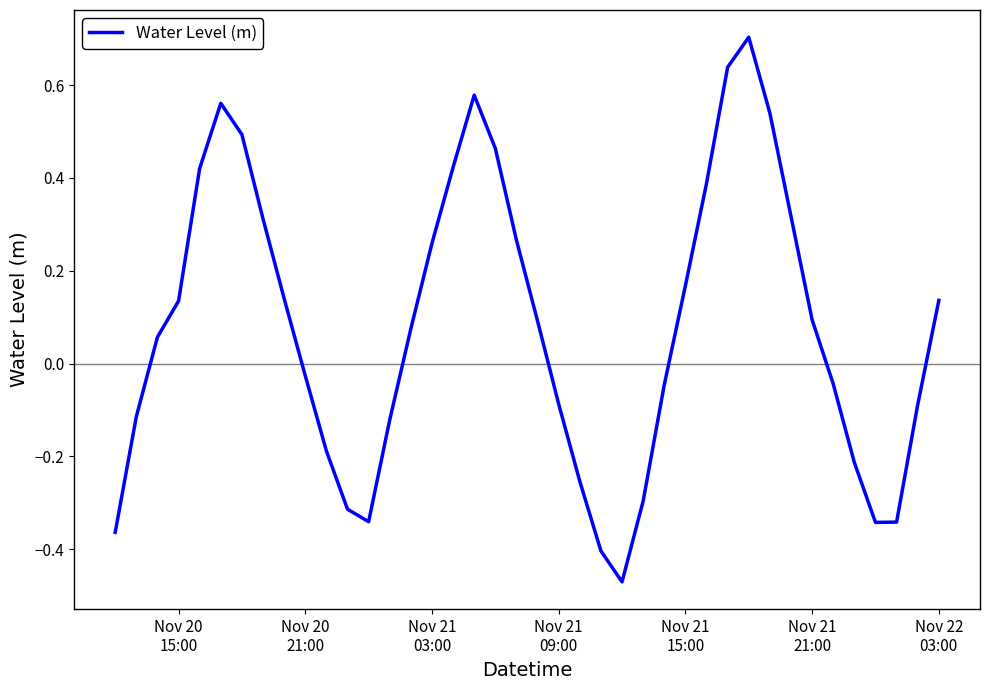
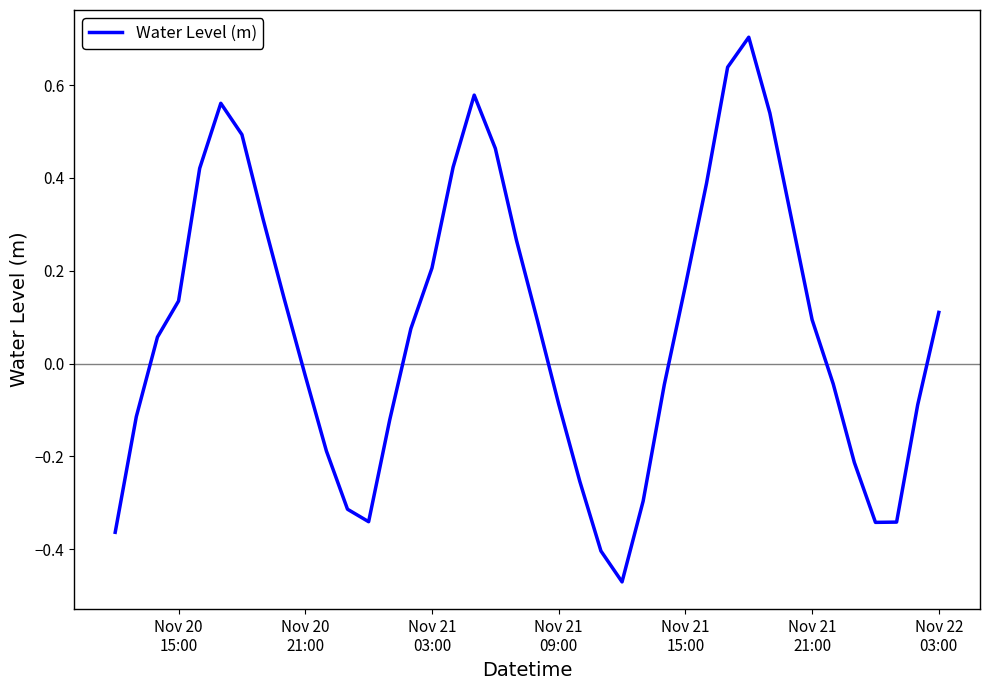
  {
    "Nov 20 15:00": 0.13,
    "Nov 20 21:00": -0.03,
-   "Nov 21 03:00": 0.26,
+   "Nov 21 03:00": 0.21,
    "Nov 21 09:00": -0.09,
    "Nov 21 15:00": 0.17,
    "Nov 21 21:00": 0.09,
-   "Nov 22 03:00": 0.14
+   "Nov 22 03:00": 0.11
  }
